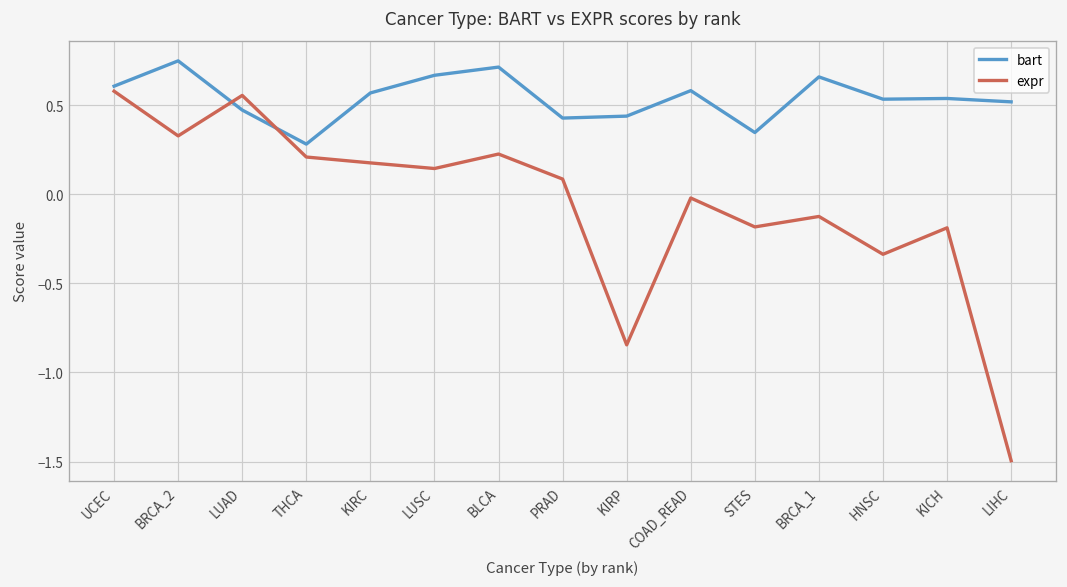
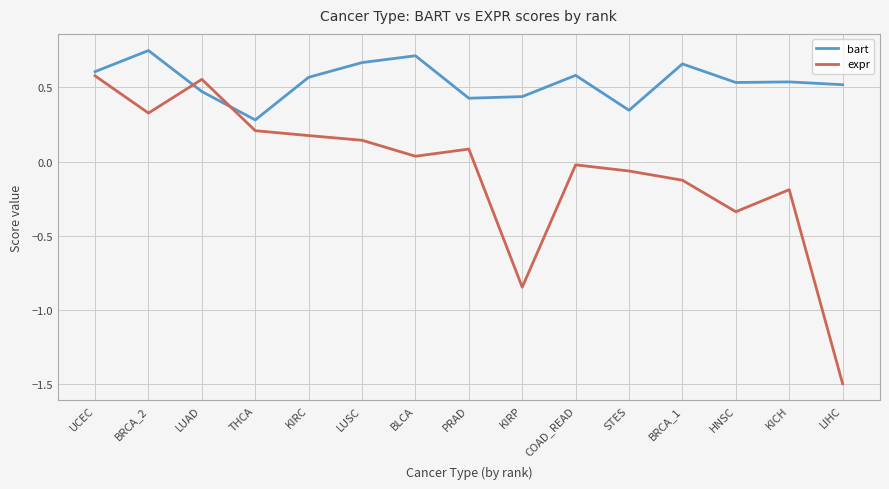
  {
    "bart": {
      "UCEC": 0.61,
      "BRCA_2": 0.75,
      "LUAD": 0.47,
      "THCA": 0.28,
      "KIRC": 0.57,
      "LUSC": 0.67,
      "BLCA": 0.71,
      "PRAD": 0.43,
      "KIRP": 0.44,
      "COAD_READ": 0.58,
      "STES": 0.35,
      "BRCA_1": 0.66,
      "HNSC": 0.53,
      "KICH": 0.54,
      "LIHC": 0.52
    },
    "expr": {
      "UCEC": 0.58,
      "BRCA_2": 0.33,
      "LUAD": 0.55,
      "THCA": 0.21,
      "KIRC": 0.18,
      "LUSC": 0.14,
-     "BLCA": 0.23,
+     "BLCA": 0.04,
      "PRAD": 0.08,
      "KIRP": -0.85,
      "COAD_READ": -0.02,
-     "STES": -0.18,
+     "STES": -0.06,
      "BRCA_1": -0.12,
      "HNSC": -0.34,
      "KICH": -0.19,
      "LIHC": -1.49
    }
  }
